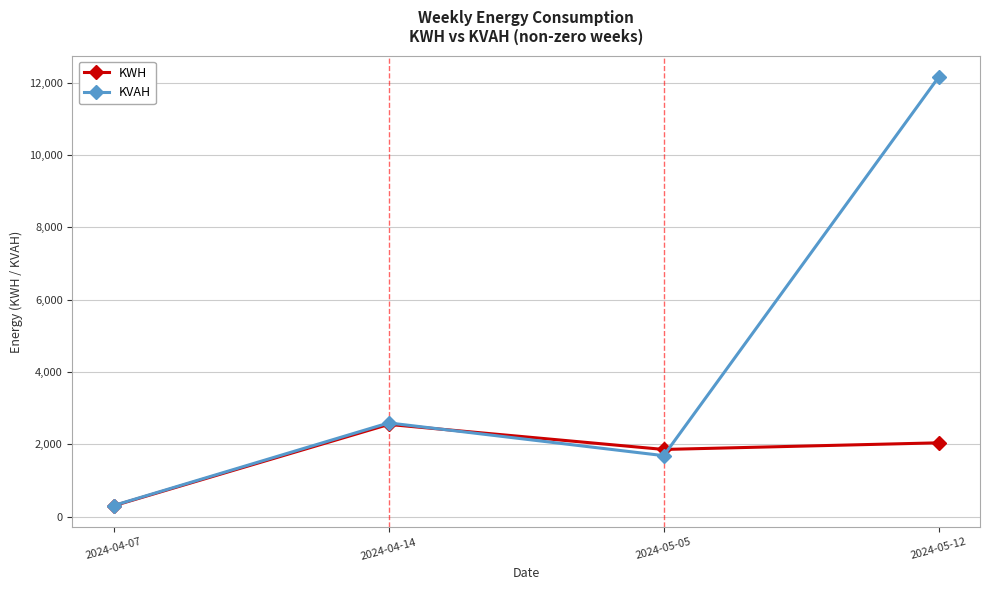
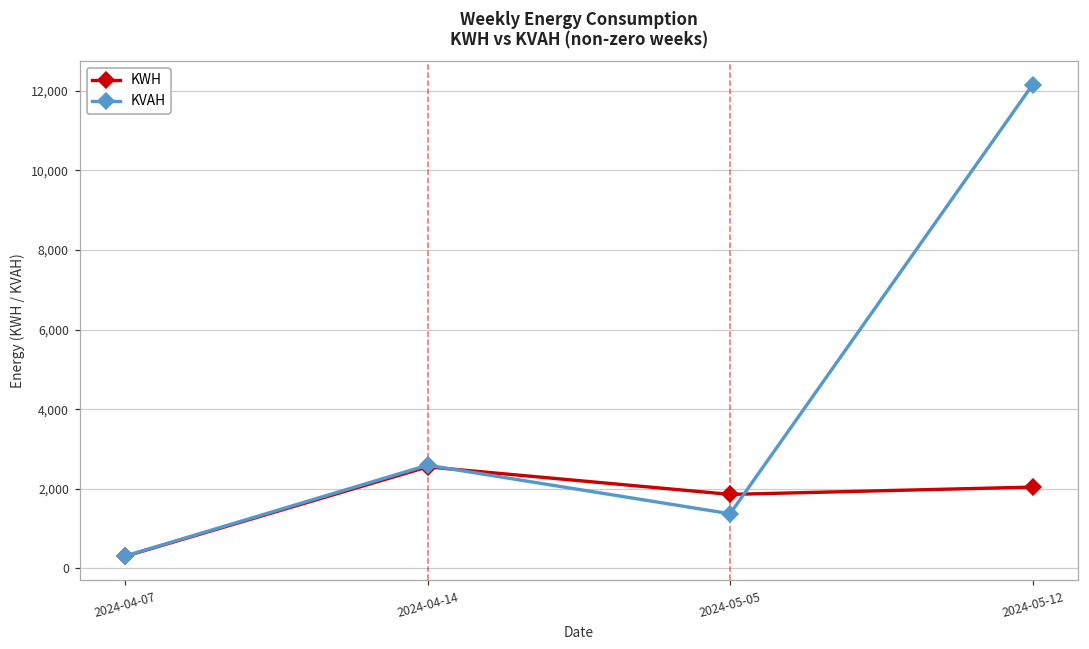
  {
    "KWH": {
      "2024-05-05": "1,900",
      "2024-05-12": "2,000"
    },
    "KVAH": {
-     "2024-05-05": "1,700",
+     "2024-05-05": "1,400",
      "2024-05-12": "12,200"
    }
  }
